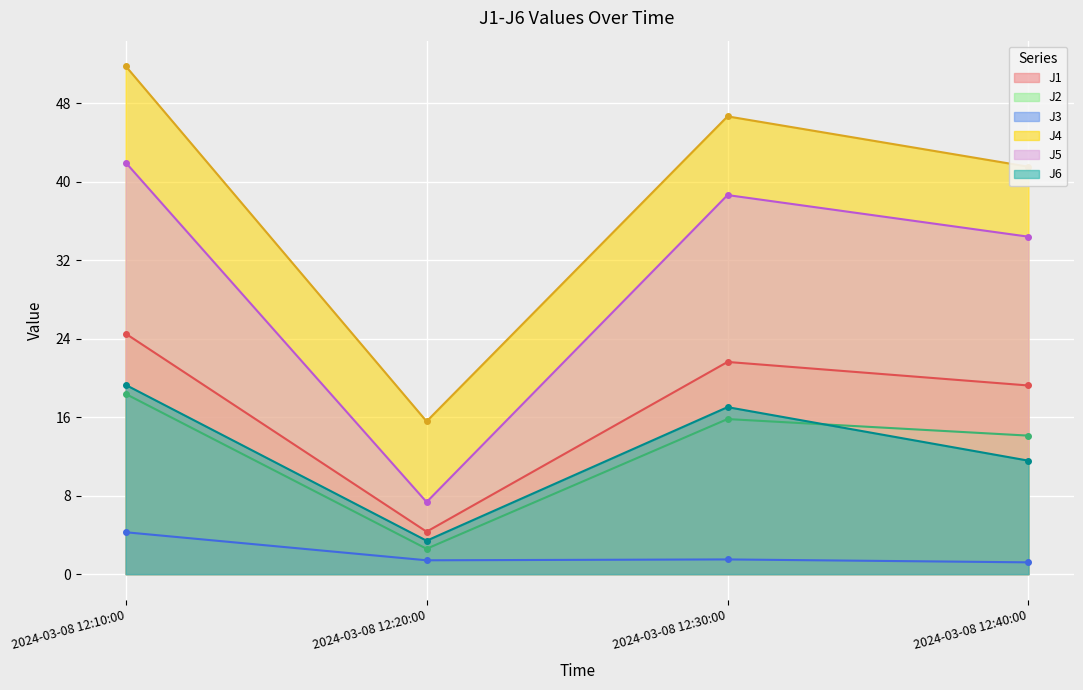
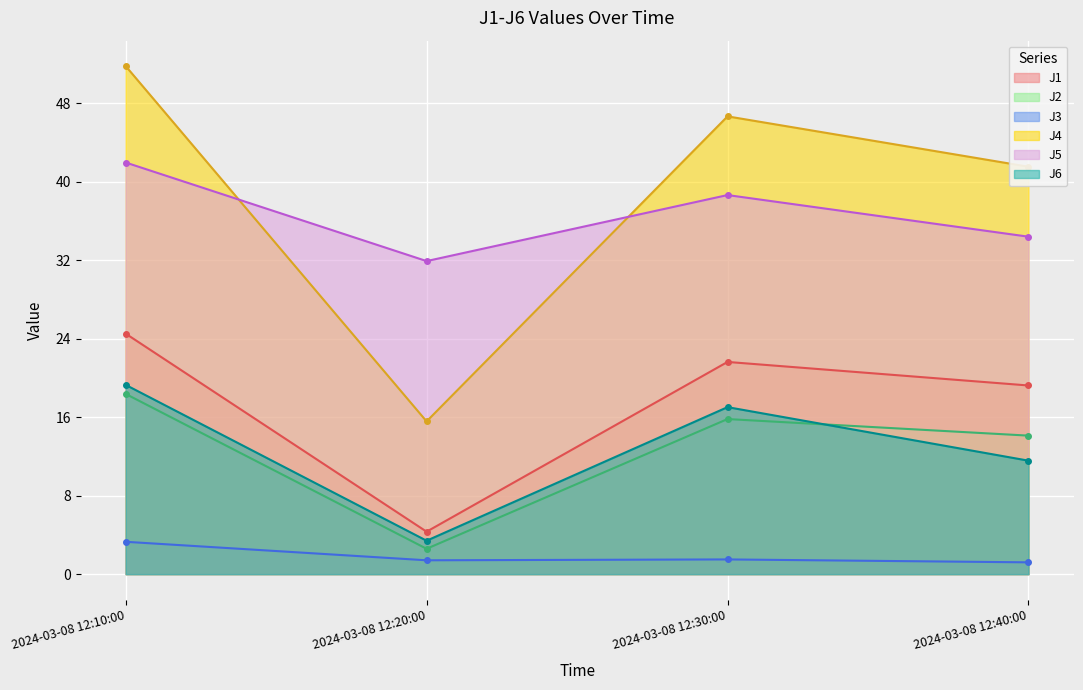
  {
    "J1": {
      "2024-03-08 12:10:00": 25,
      "2024-03-08 12:20:00": 4,
      "2024-03-08 12:30:00": 22,
      "2024-03-08 12:40:00": 19
    },
    "J2": {
      "2024-03-08 12:10:00": 18,
      "2024-03-08 12:20:00": 3,
      "2024-03-08 12:30:00": 16,
      "2024-03-08 12:40:00": 14
    },
    "J3": {
-     "2024-03-08 12:10:00": 4,
+     "2024-03-08 12:10:00": 3,
      "2024-03-08 12:20:00": 1,
      "2024-03-08 12:30:00": 1,
      "2024-03-08 12:40:00": 1
    },
    "J4": {
      "2024-03-08 12:10:00": 52,
      "2024-03-08 12:20:00": 16,
      "2024-03-08 12:30:00": 47
    },
    "J5": {
      "2024-03-08 12:10:00": 42,
-     "2024-03-08 12:20:00": 7,
+     "2024-03-08 12:20:00": 32,
      "2024-03-08 12:30:00": 39,
      "2024-03-08 12:40:00": 34
    },
    "J6": {
      "2024-03-08 12:10:00": 19,
      "2024-03-08 12:20:00": 3,
      "2024-03-08 12:30:00": 17,
      "2024-03-08 12:40:00": 12
    }
  }
